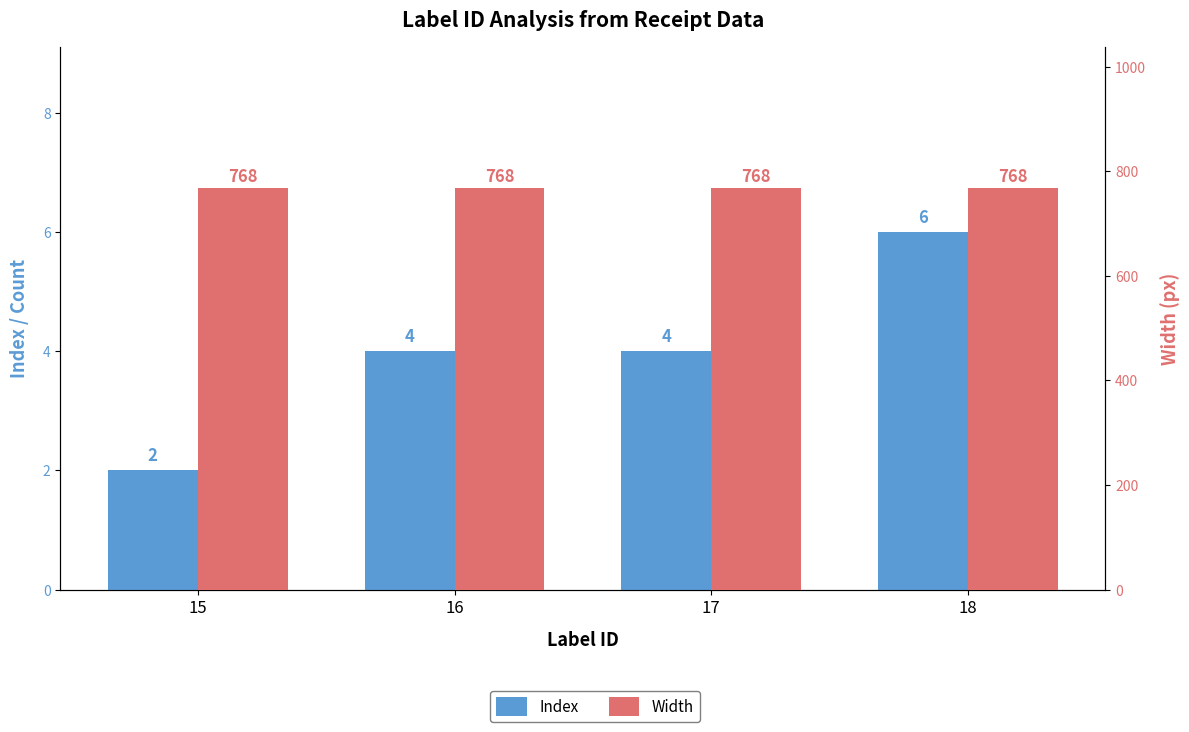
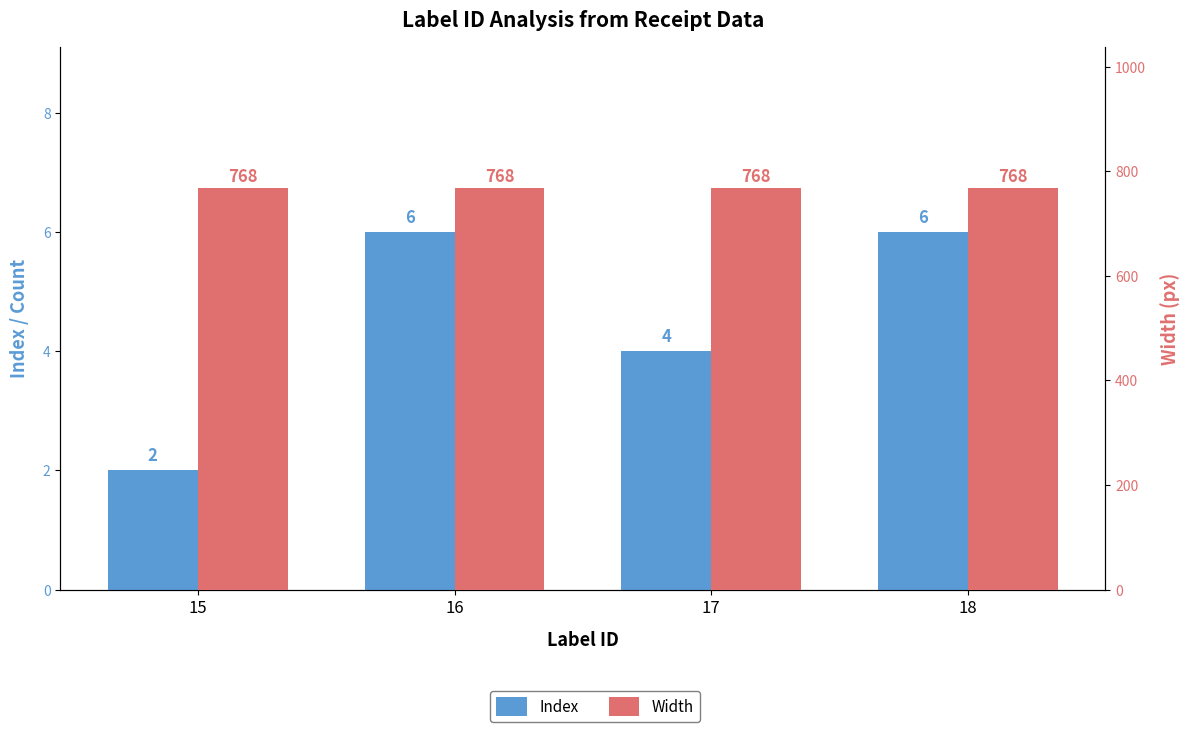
  {
    "Index": {
      "15": 2,
-     "16": 4,
+     "16": 6,
      "17": 4,
      "18": 6
    },
    "Width": {
      "15": 768,
      "16": 768,
      "17": 768,
      "18": 768
    }
  }
